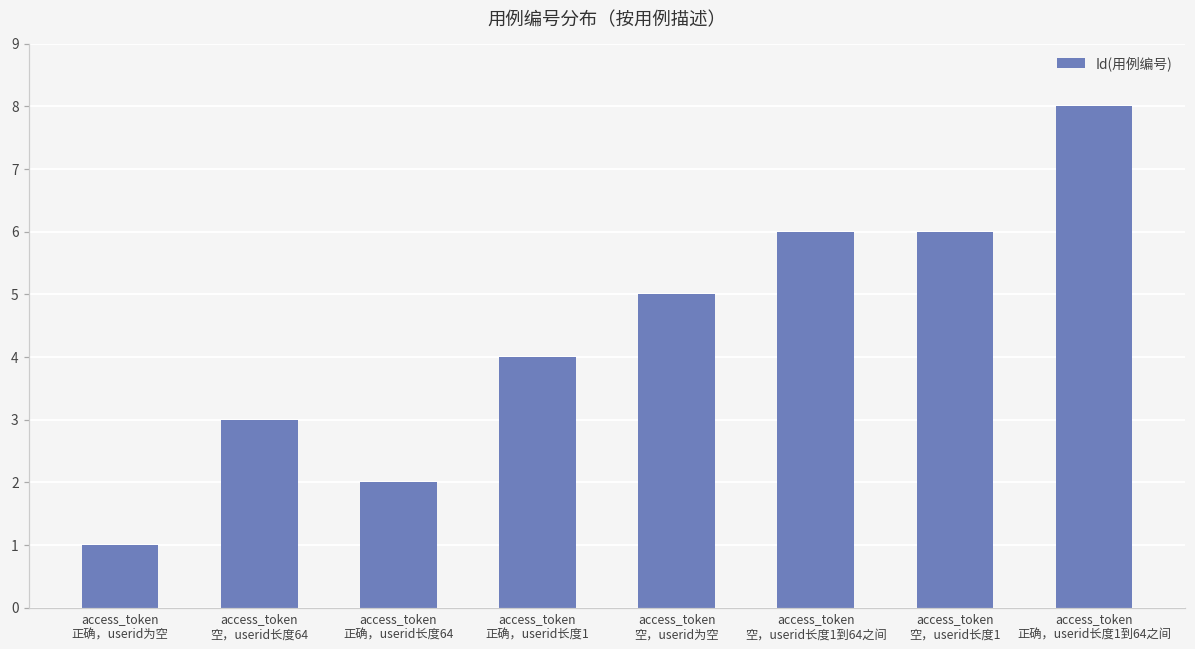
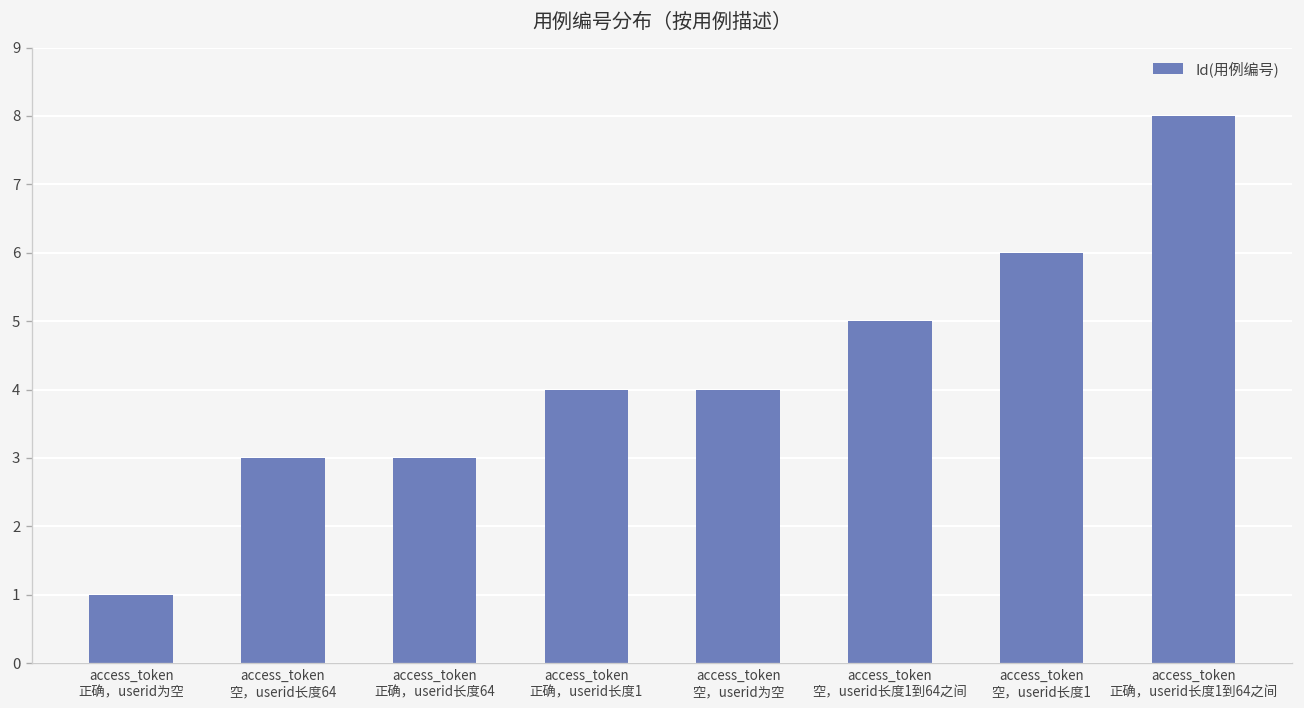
  {
    "access_token 正确，userid为空": 1,
    "access_token 空，userid长度64": 3,
-   "access_token 正确，userid长度64": 2,
+   "access_token 正确，userid长度64": 3,
    "access_token 正确，userid长度1": 4,
-   "access_token 空，userid为空": 5,
-   "access_token 空，userid长度1到64之间": 6,
+   "access_token 空，userid为空": 4,
+   "access_token 空，userid长度1到64之间": 5,
    "access_token 空，userid长度1": 6,
    "access_token 正确，userid长度1到64之间": 8
  }
